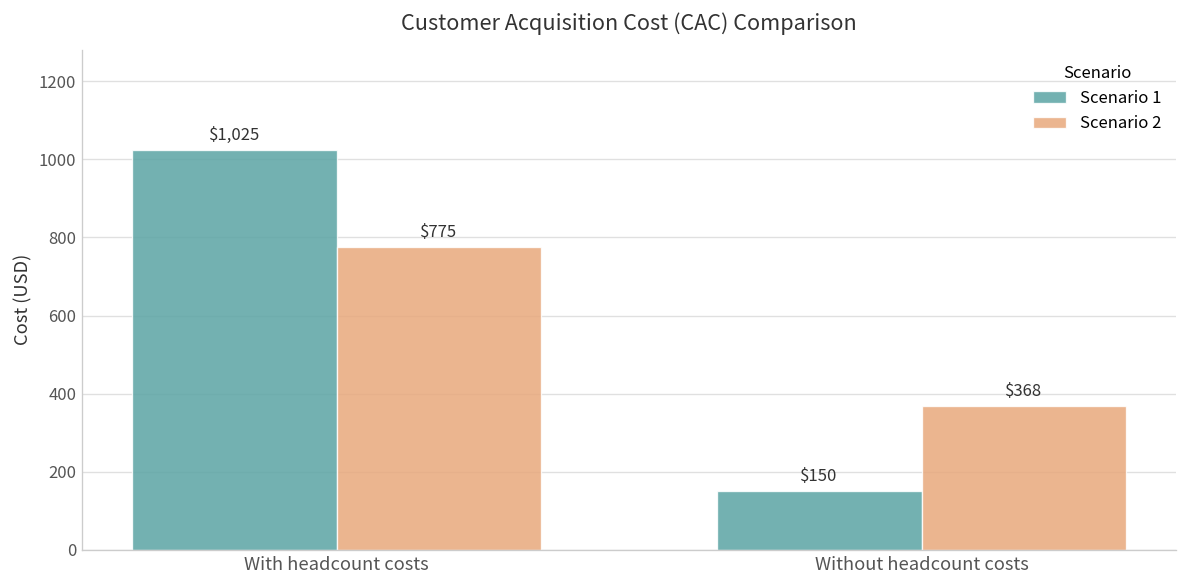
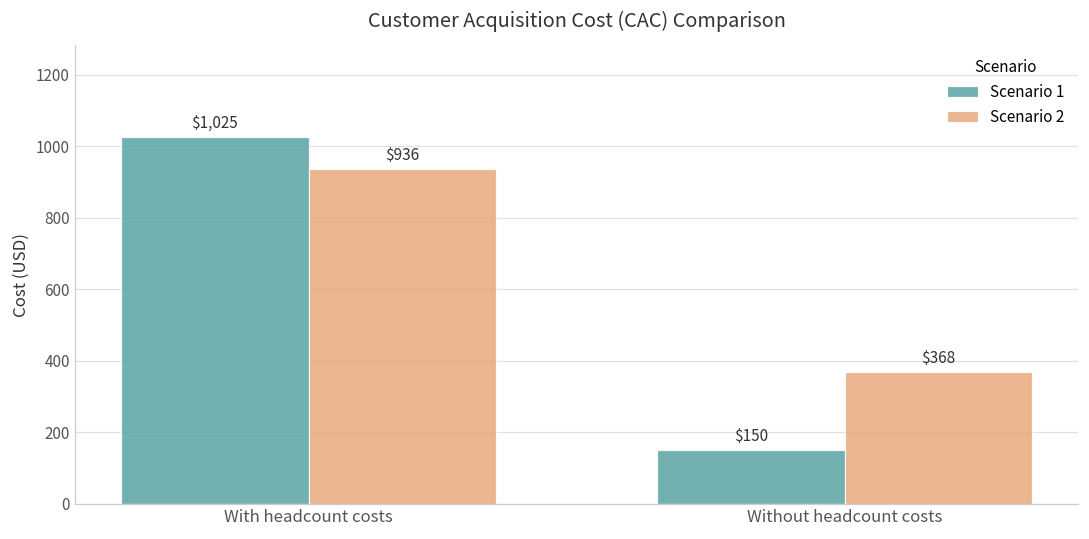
  {
    "Scenario 1": {
      "With headcount costs": "$1,025",
      "Without headcount costs": "$150"
    },
    "Scenario 2": {
-     "With headcount costs": "$775",
+     "With headcount costs": "$936",
      "Without headcount costs": "$368"
    }
  }
